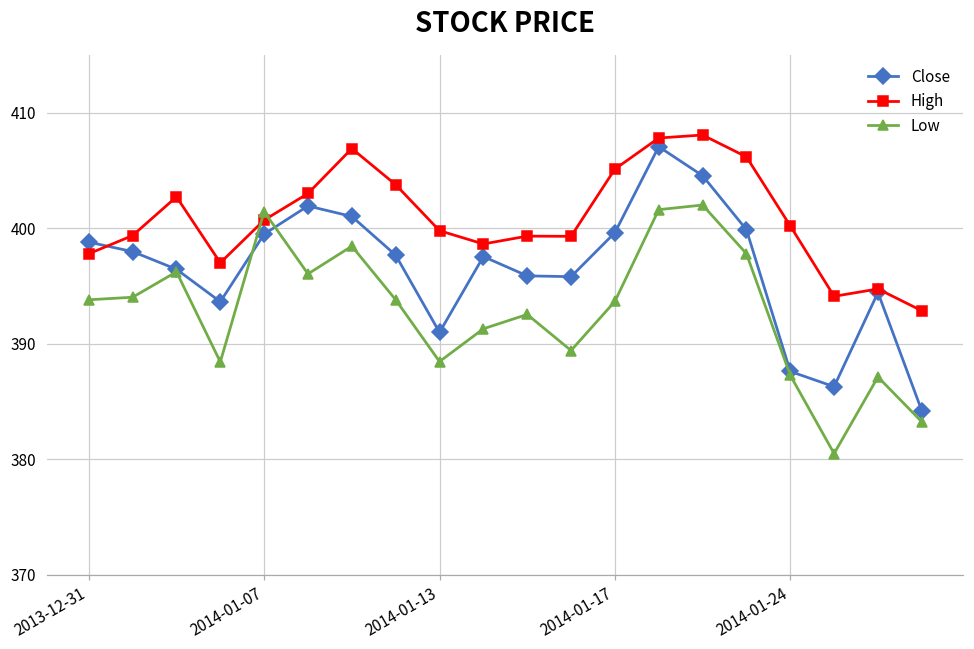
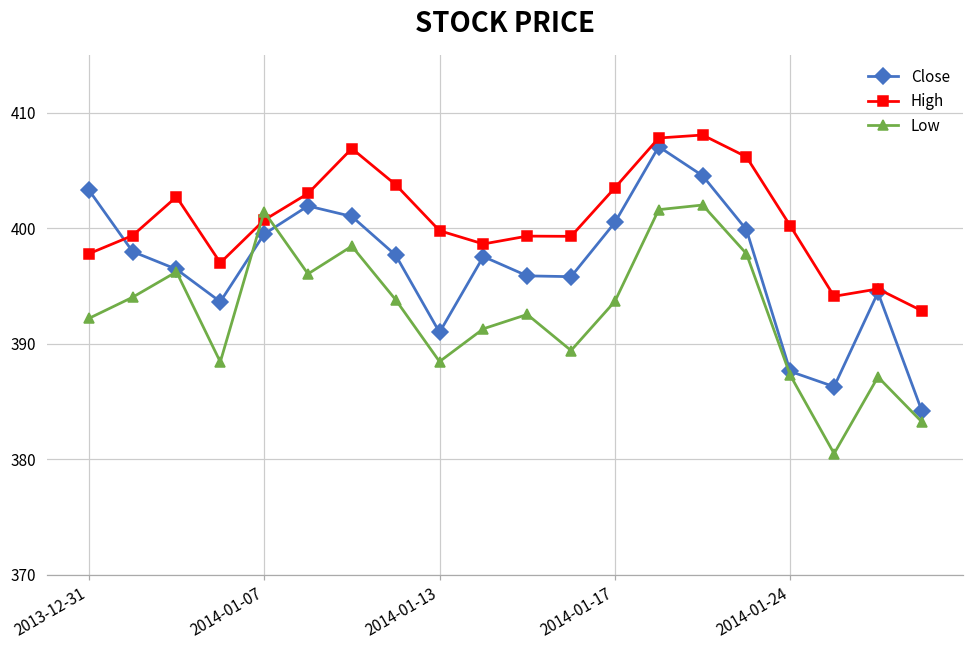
  {
    "Close": {
-     "2013-12-31": 398.8,
+     "2013-12-31": 403.3,
      "2014-01-07": 399.5,
      "2014-01-13": 391.0,
-     "2014-01-17": 399.6,
+     "2014-01-17": 400.5,
      "2014-01-24": 387.6
    },
    "High": {
      "2013-12-31": 397.8,
      "2014-01-07": 400.7,
      "2014-01-13": 399.8,
-     "2014-01-17": 405.1,
+     "2014-01-17": 403.5,
      "2014-01-24": 400.2
    },
    "Low": {
-     "2013-12-31": 393.8,
+     "2013-12-31": 392.2,
      "2014-01-07": 401.4,
      "2014-01-13": 388.5,
      "2014-01-17": 393.7,
      "2014-01-24": 387.3
    }
  }
